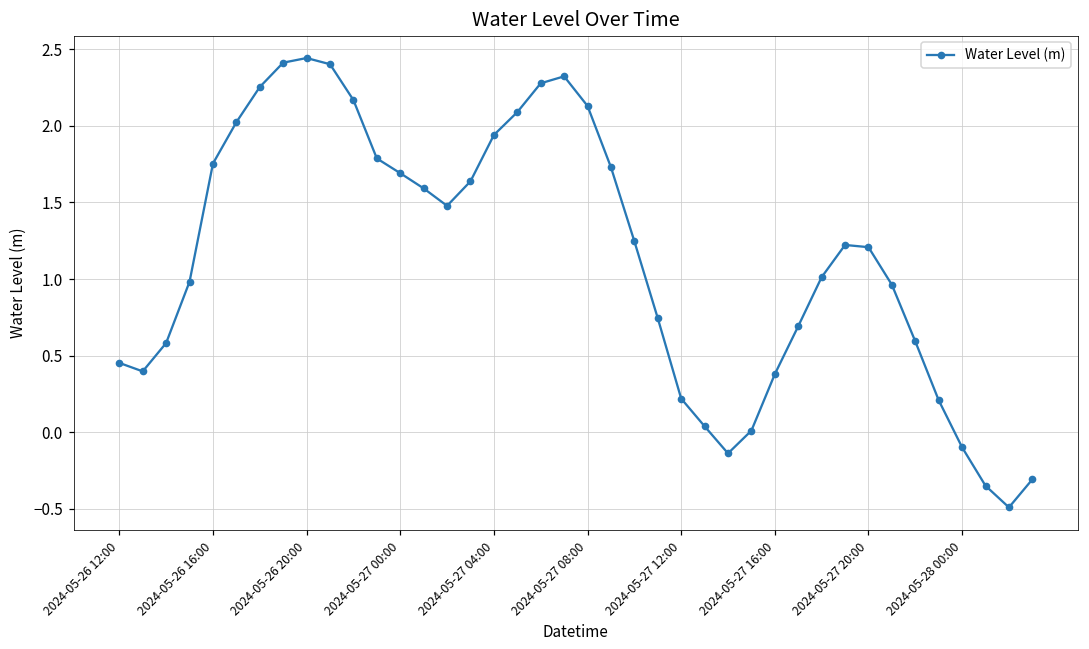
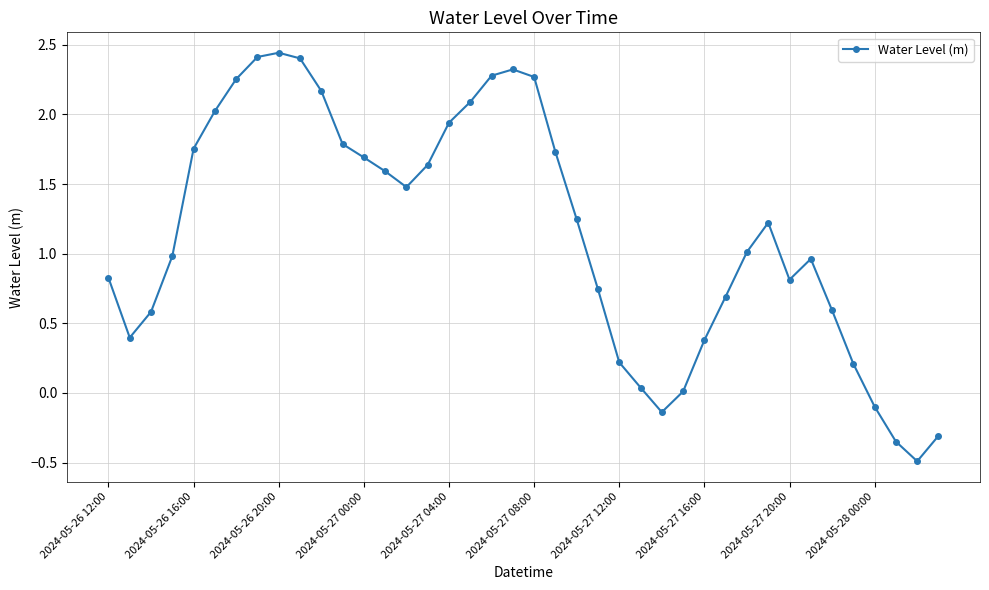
  {
-   "2024-05-26 12:00": 0.45,
+   "2024-05-26 12:00": 0.83,
    "2024-05-26 16:00": 1.75,
    "2024-05-26 20:00": 2.44,
    "2024-05-27 00:00": 1.69,
    "2024-05-27 04:00": 1.94,
-   "2024-05-27 08:00": 2.13,
+   "2024-05-27 08:00": 2.27,
    "2024-05-27 12:00": 0.22,
    "2024-05-27 16:00": 0.38,
-   "2024-05-27 20:00": 1.21,
+   "2024-05-27 20:00": 0.81,
    "2024-05-28 00:00": -0.10
  }
